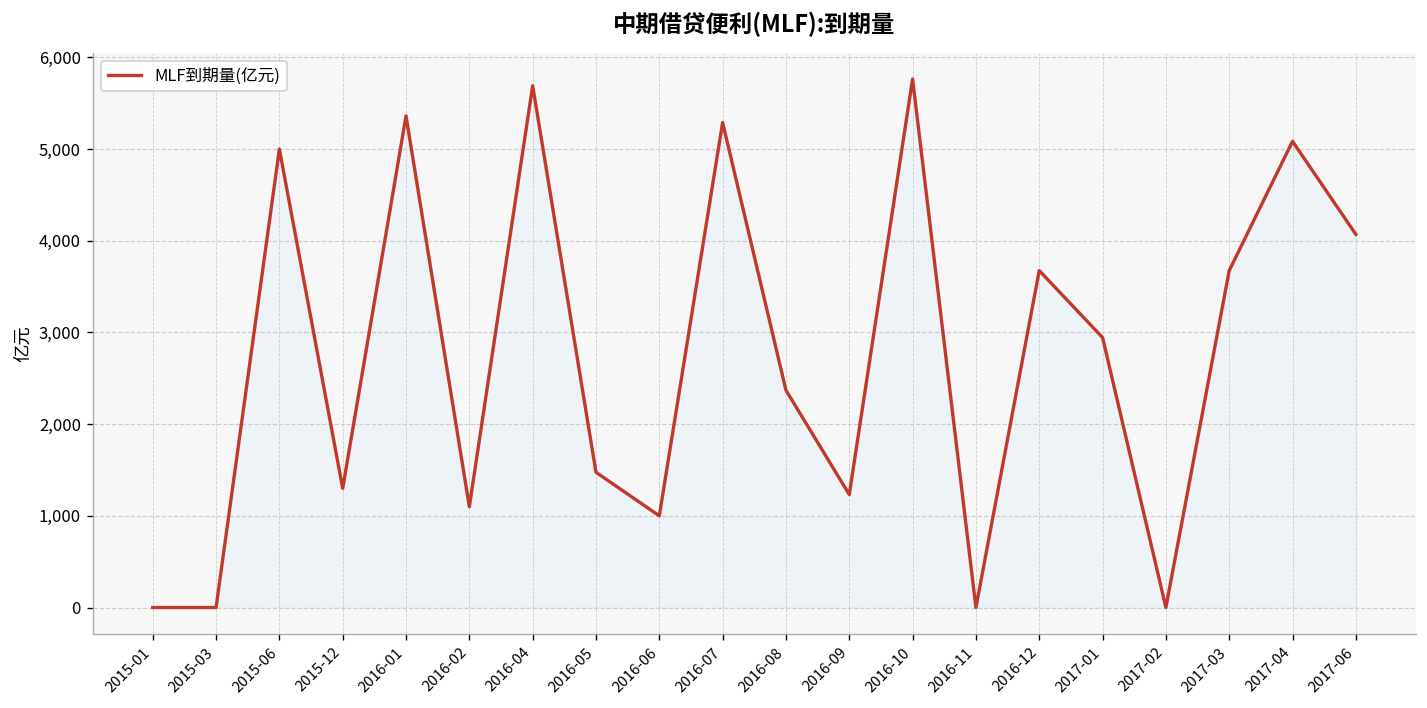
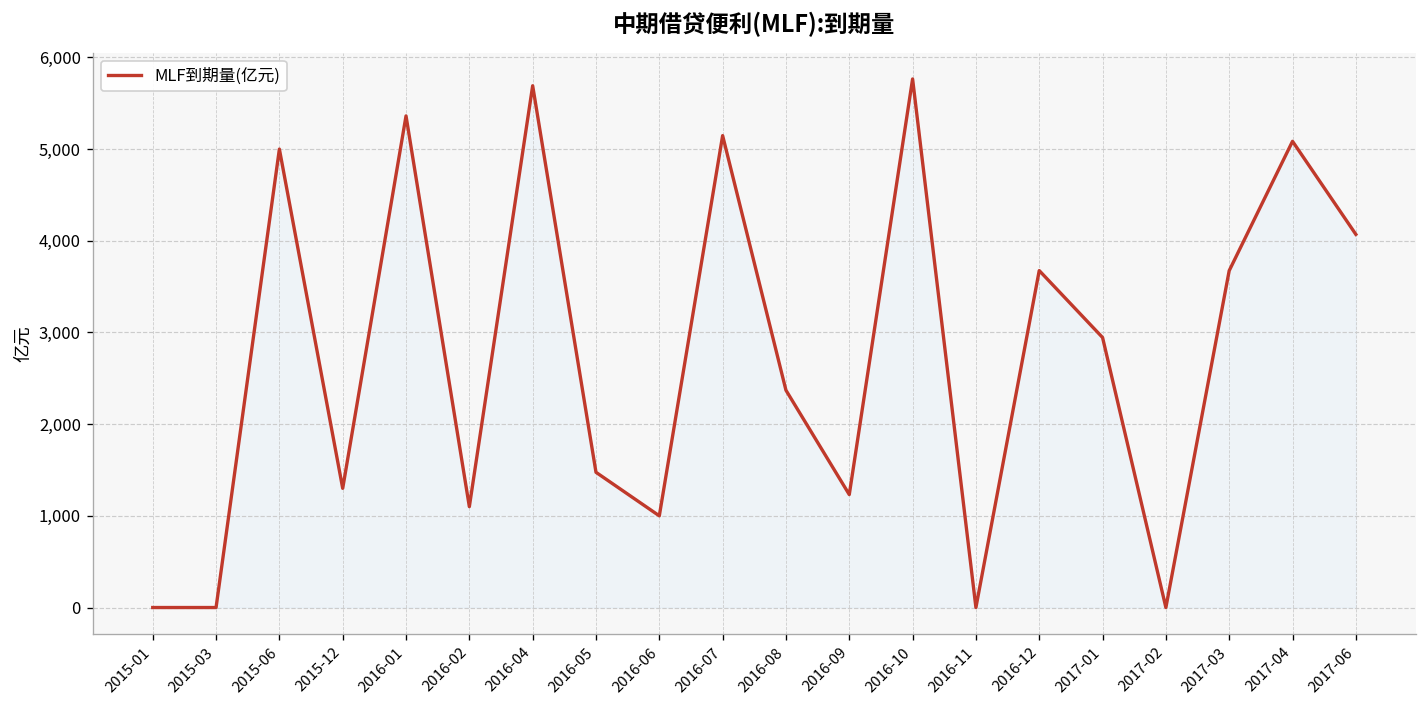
  {
    "2015-01": "0",
    "2015-03": "0",
    "2015-06": "5,000",
    "2015-12": "1,300",
    "2016-01": "5,400",
    "2016-02": "1,100",
    "2016-04": "5,700",
    "2016-05": "1,500",
    "2016-06": "1,000",
-   "2016-07": "5,300",
+   "2016-07": "5,100",
    "2016-08": "2,400",
    "2016-09": "1,200",
    "2016-10": "5,800",
    "2016-11": "0",
    "2016-12": "3,700",
    "2017-01": "2,900",
    "2017-02": "0",
    "2017-03": "3,700",
    "2017-04": "5,100",
    "2017-06": "4,100"
  }
